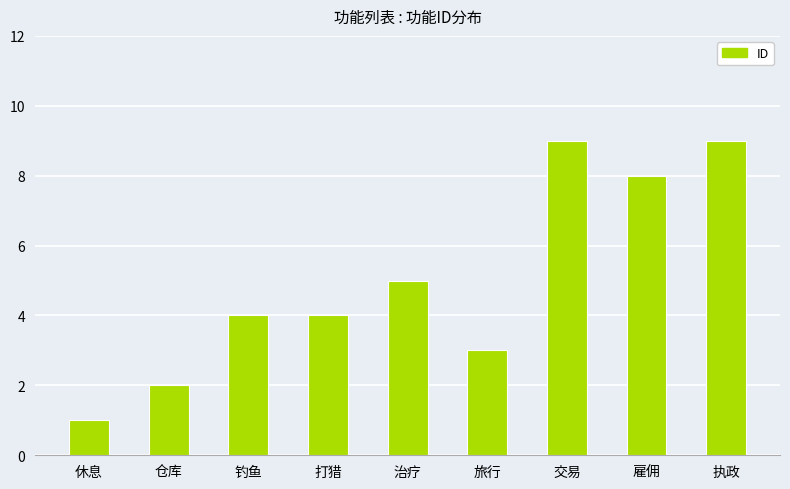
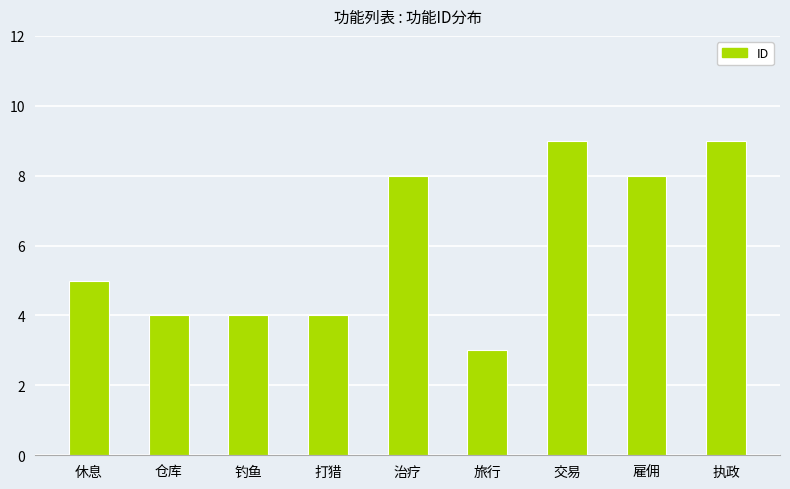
  {
-   "休息": 1,
-   "仓库": 2,
+   "休息": 5,
+   "仓库": 4,
    "钓鱼": 4,
    "打猎": 4,
-   "治疗": 5,
+   "治疗": 8,
    "旅行": 3,
    "交易": 9,
    "雇佣": 8,
    "执政": 9
  }
